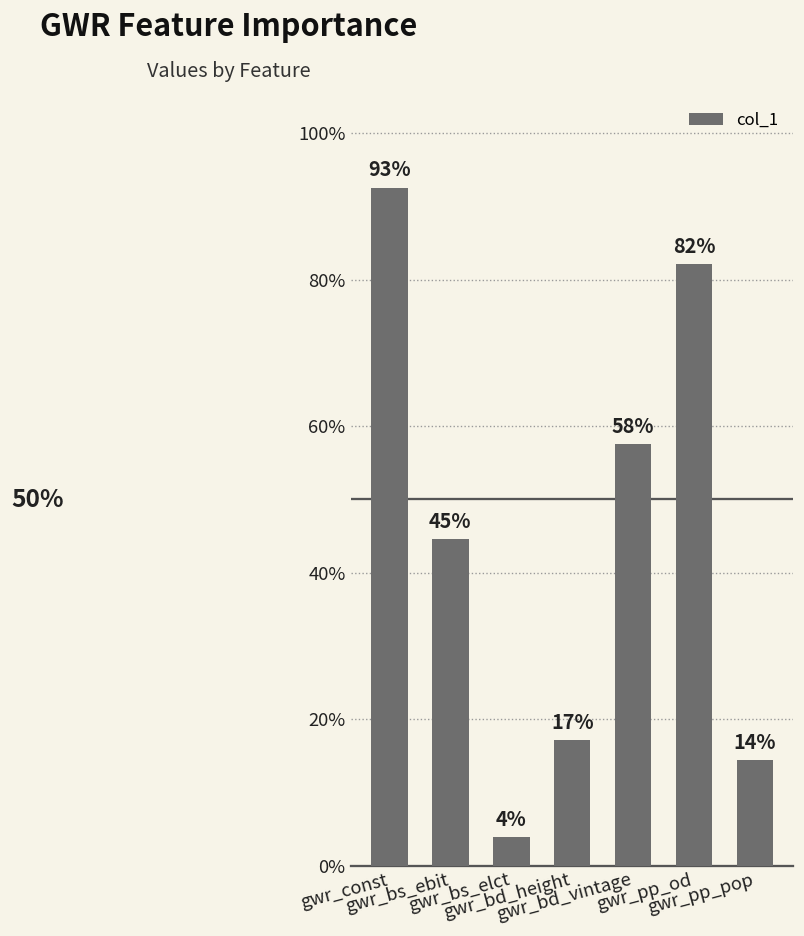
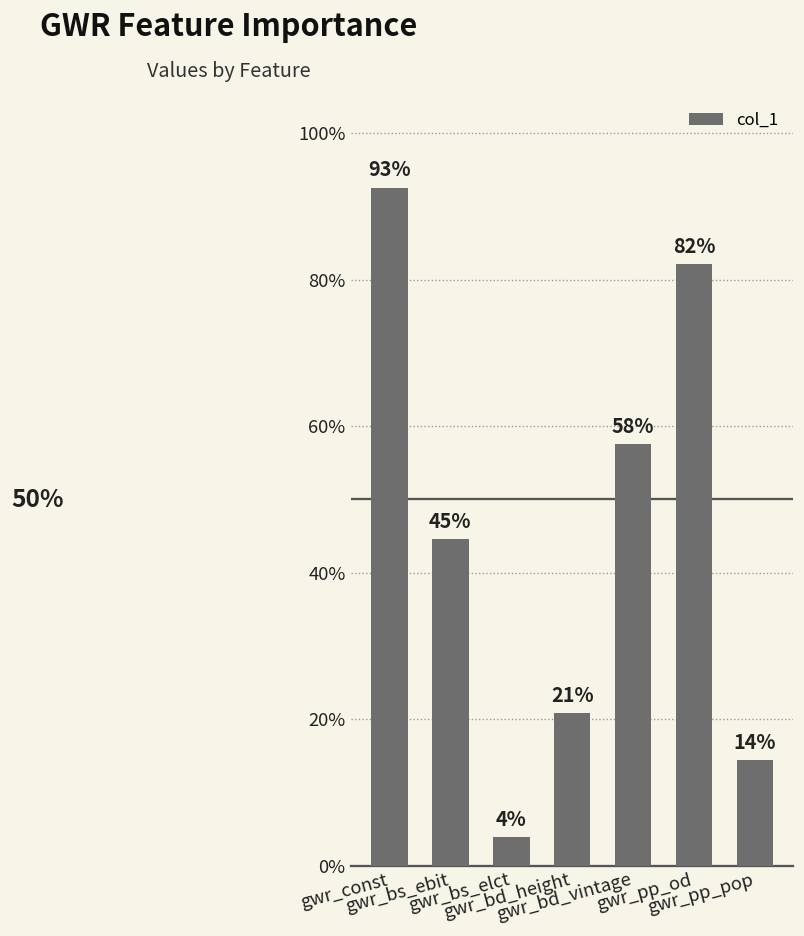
  {
    "gwr_const": "93%",
    "gwr_bs_ebit": "45%",
    "gwr_bs_elct": "4%",
-   "gwr_bd_height": "17%",
+   "gwr_bd_height": "21%",
    "gwr_bd_vintage": "58%",
    "gwr_pp_od": "82%",
    "gwr_pp_pop": "14%"
  }
